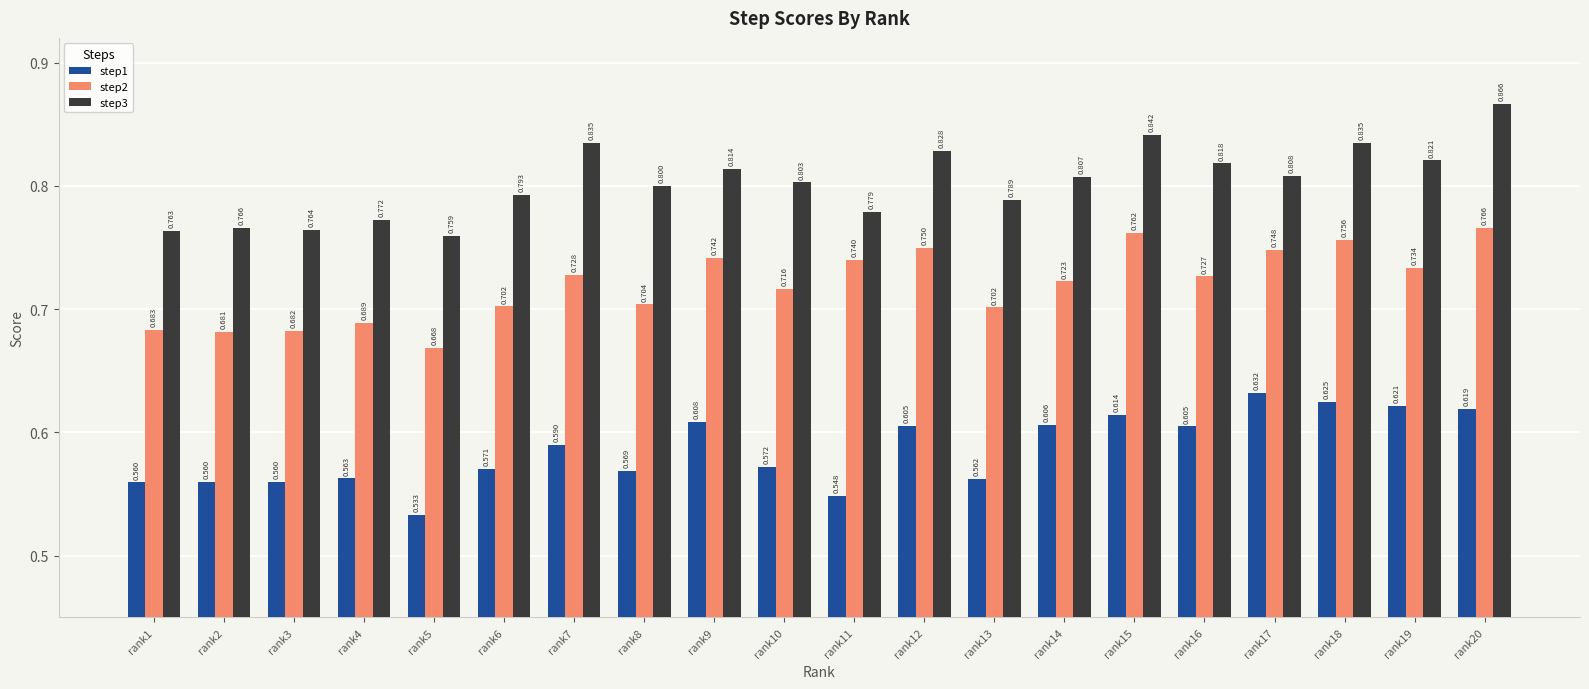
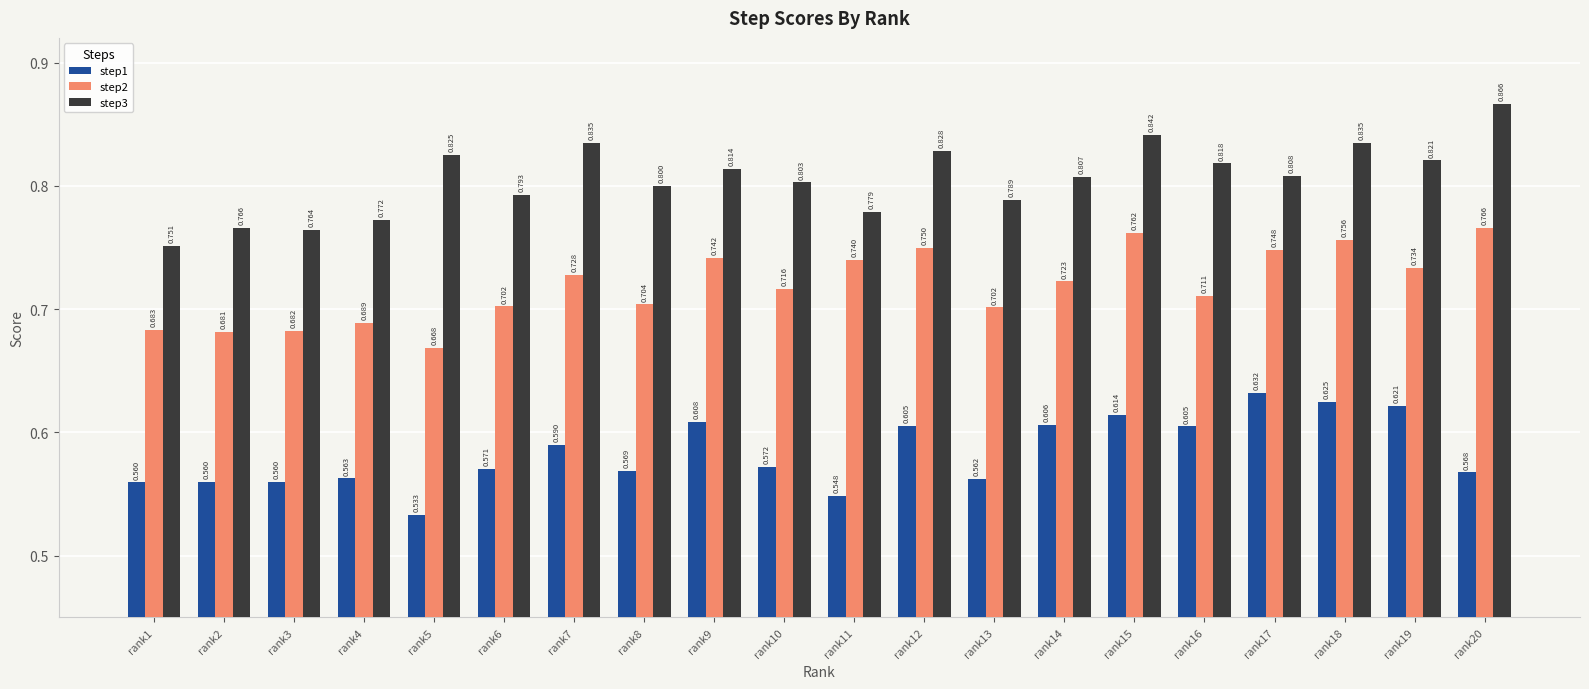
  {
    "step1": {
      "rank1": 0.560,
      "rank2": 0.560,
      "rank3": 0.560,
      "rank4": 0.563,
      "rank5": 0.533,
      "rank6": 0.571,
      "rank7": 0.590,
      "rank8": 0.569,
      "rank9": 0.608,
      "rank10": 0.572,
      "rank11": 0.548,
      "rank12": 0.605,
      "rank13": 0.562,
      "rank14": 0.606,
      "rank15": 0.614,
      "rank16": 0.605,
      "rank17": 0.632,
      "rank18": 0.625,
      "rank19": 0.621,
-     "rank20": 0.619
+     "rank20": 0.568
    },
    "step2": {
      "rank1": 0.683,
      "rank2": 0.681,
      "rank3": 0.682,
      "rank4": 0.689,
      "rank5": 0.668,
      "rank6": 0.702,
      "rank7": 0.728,
      "rank8": 0.704,
      "rank9": 0.742,
      "rank10": 0.716,
      "rank11": 0.740,
      "rank12": 0.750,
      "rank13": 0.702,
      "rank14": 0.723,
      "rank15": 0.762,
-     "rank16": 0.727,
+     "rank16": 0.711,
      "rank17": 0.748,
      "rank18": 0.756,
      "rank19": 0.734,
      "rank20": 0.766
    },
    "step3": {
-     "rank1": 0.763,
+     "rank1": 0.751,
      "rank2": 0.766,
      "rank3": 0.764,
      "rank4": 0.772,
-     "rank5": 0.759,
+     "rank5": 0.825,
      "rank6": 0.793,
      "rank7": 0.835,
      "rank8": 0.800,
      "rank9": 0.814,
      "rank10": 0.803,
      "rank11": 0.779,
      "rank12": 0.828,
      "rank13": 0.789,
      "rank14": 0.807,
      "rank15": 0.842,
      "rank16": 0.818,
      "rank17": 0.808,
      "rank18": 0.835,
      "rank19": 0.821,
      "rank20": 0.866
    }
  }
